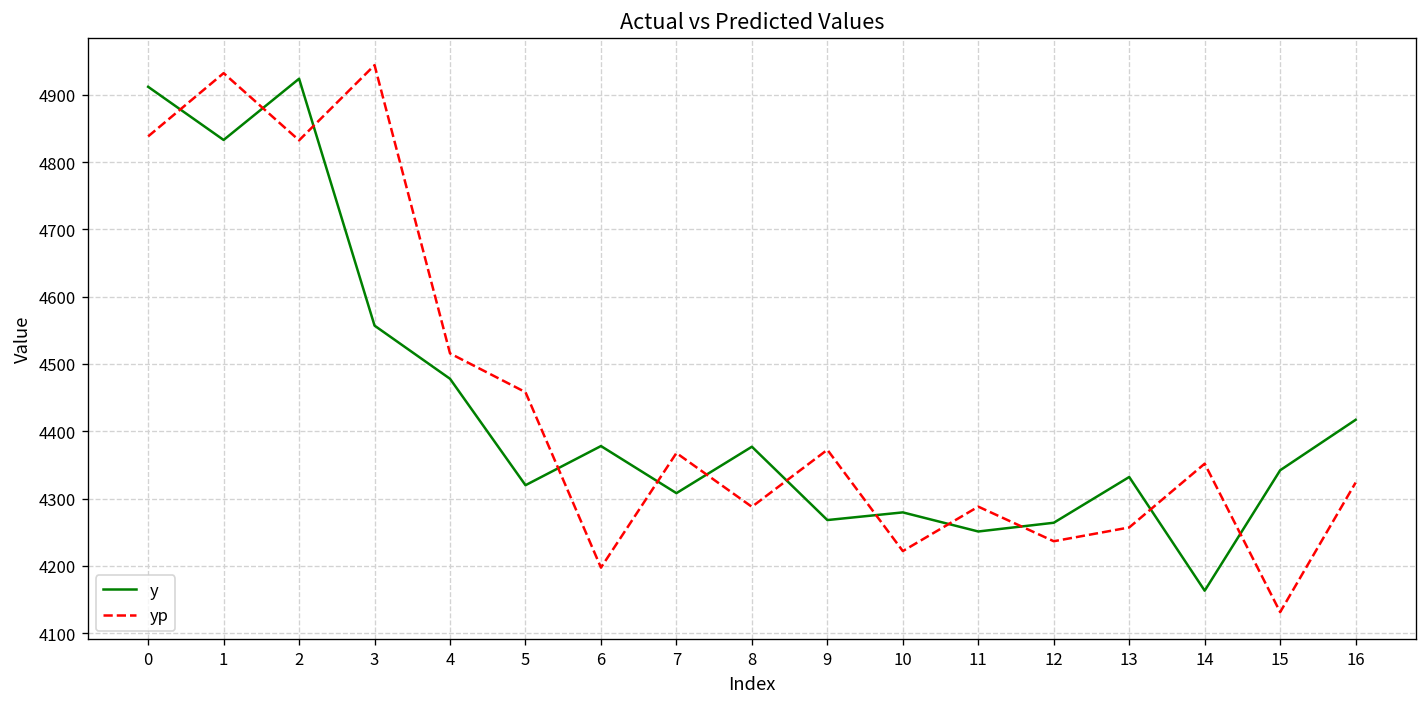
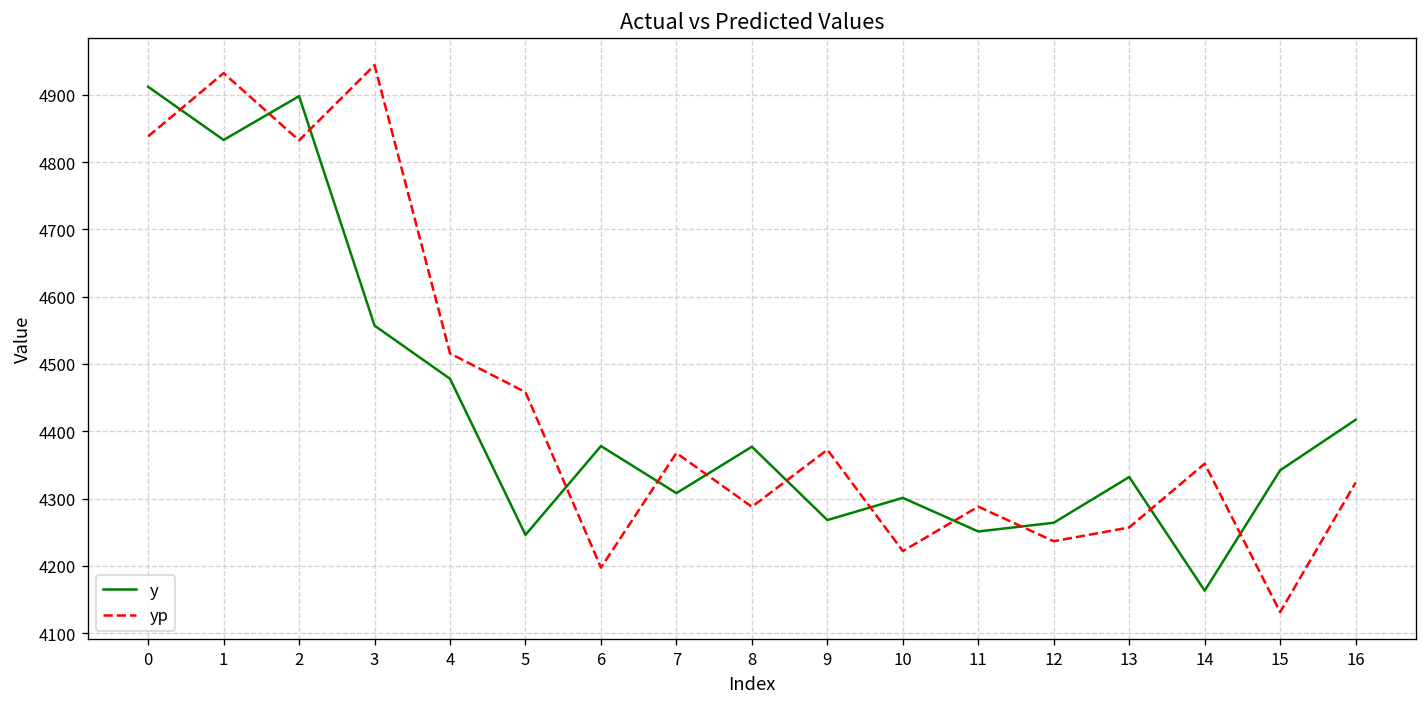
  {
    "y": {
      "0": 4910,
      "1": 4830,
-     "2": 4920,
+     "2": 4900,
      "3": 4560,
      "4": 4480,
-     "5": 4320,
+     "5": 4250,
      "6": 4380,
      "7": 4310,
      "8": 4380,
      "9": 4270,
-     "10": 4280,
+     "10": 4300,
      "11": 4250,
      "12": 4260,
      "13": 4330,
      "14": 4160,
      "15": 4340,
      "16": 4420
    },
    "yp": {
      "0": 4840,
      "1": 4930,
      "2": 4830,
      "3": 4940,
      "4": 4520,
      "5": 4460,
      "6": 4200,
      "7": 4370,
      "8": 4290,
      "9": 4370,
      "10": 4220,
      "11": 4290,
      "12": 4240,
      "13": 4260,
      "14": 4350,
      "15": 4130,
      "16": 4320
    }
  }
